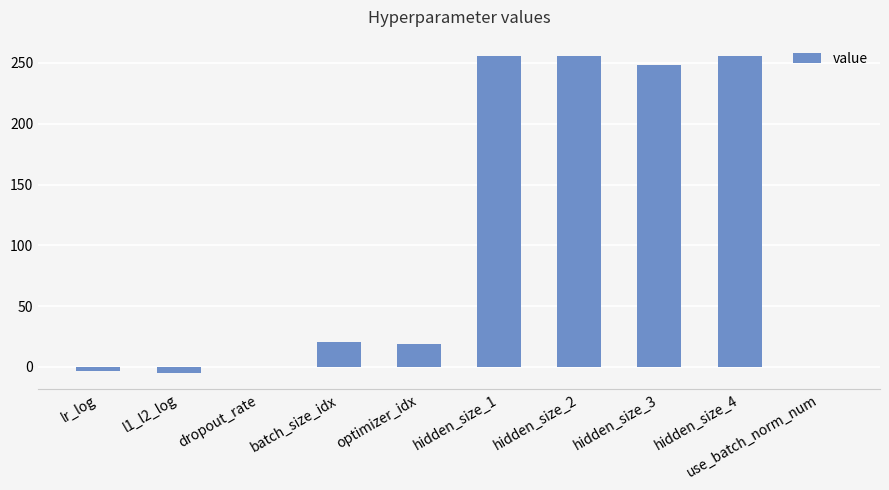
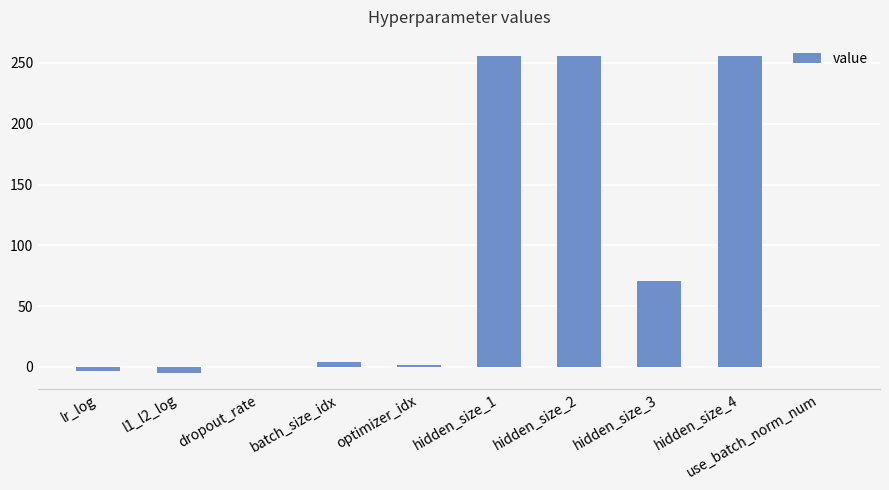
  {
    "lr_log": -3,
    "l1_l2_log": -5,
    "dropout_rate": 0,
-   "batch_size_idx": 21,
-   "optimizer_idx": 19,
+   "batch_size_idx": 4,
+   "optimizer_idx": 2,
    "hidden_size_1": 256,
    "hidden_size_2": 256,
-   "hidden_size_3": 248,
+   "hidden_size_3": 71,
    "hidden_size_4": 256,
    "use_batch_norm_num": 0
  }
